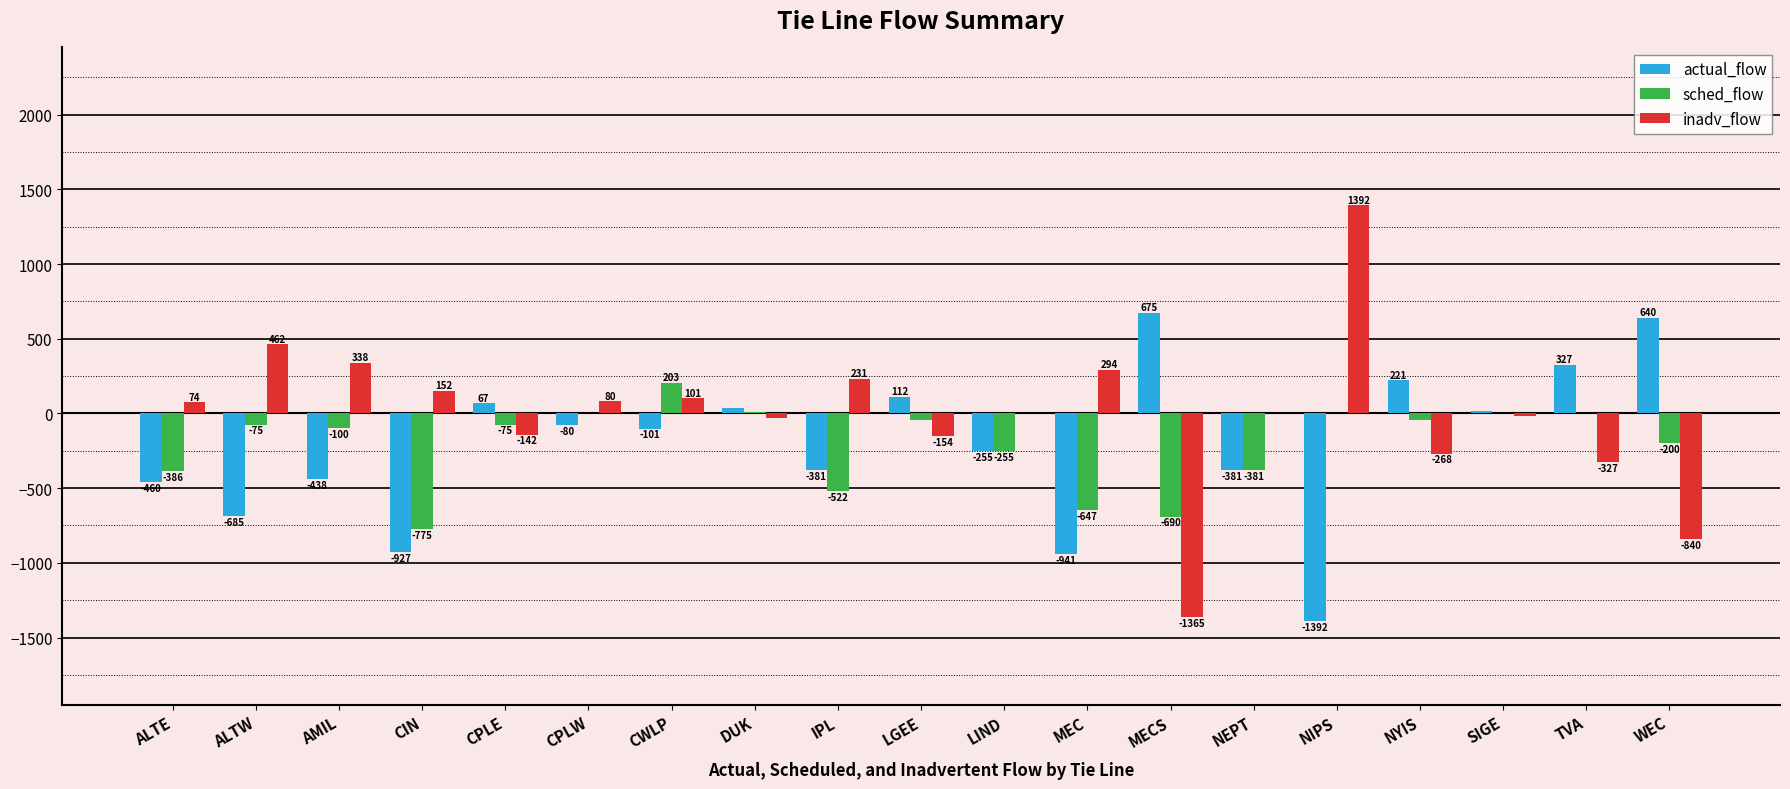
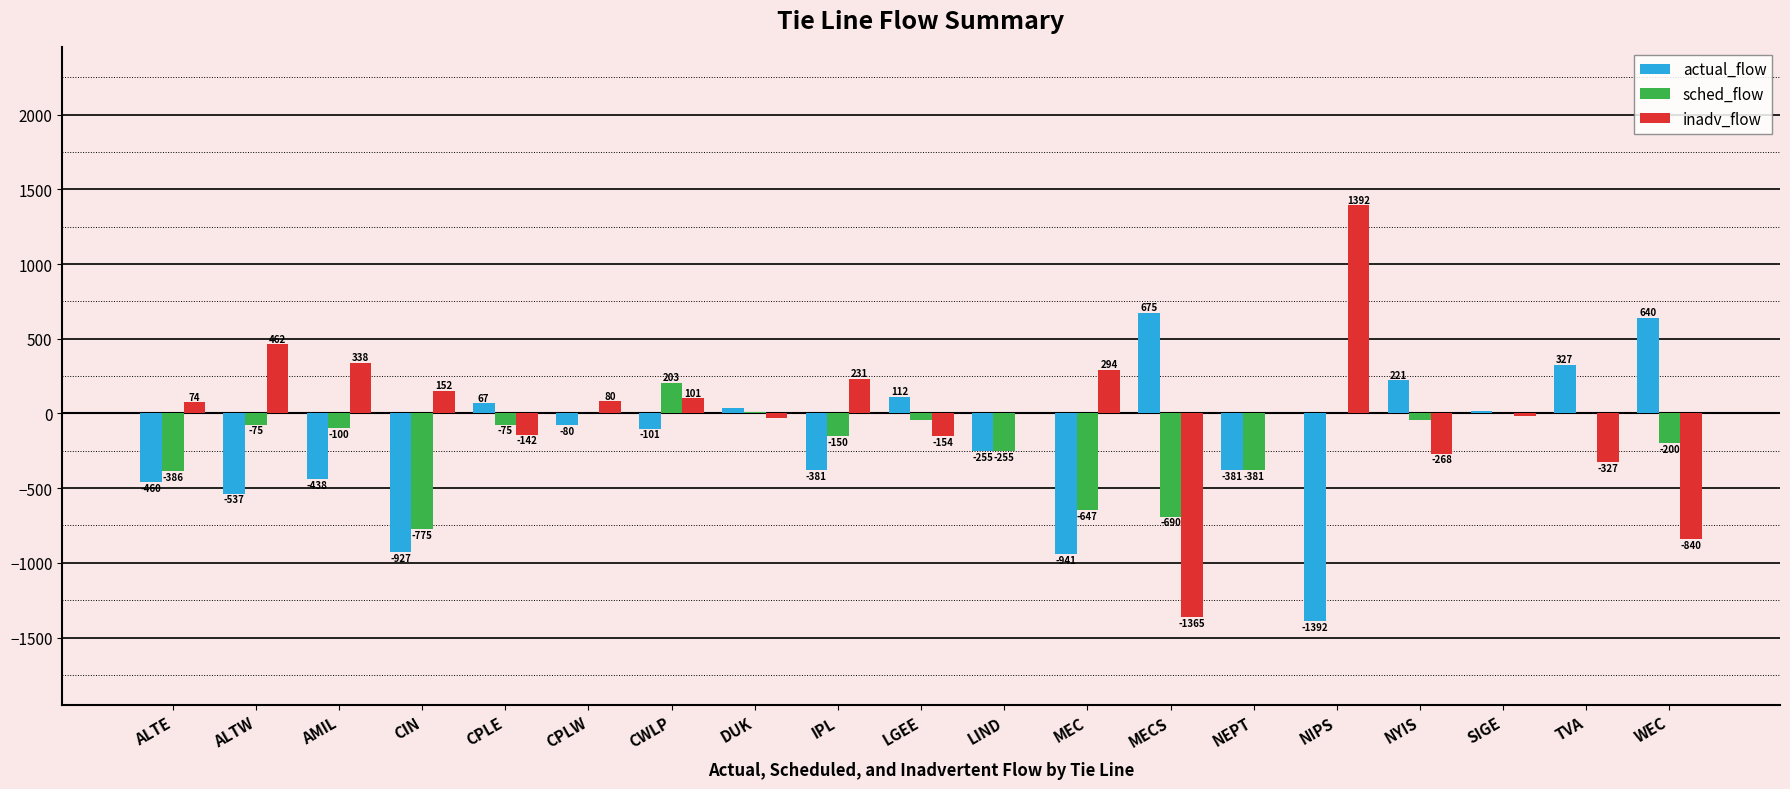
  {
    "actual_flow": {
      "ALTE": -460,
-     "ALTW": -685,
+     "ALTW": -537,
      "AMIL": -438,
      "CIN": -927,
      "CPLE": 67,
      "CPLW": -80,
      "CWLP": -101,
      "IPL": -381,
      "LGEE": 112,
      "LIND": -255,
      "MEC": -941,
      "MECS": 675,
      "NEPT": -381,
      "NIPS": -1392,
      "NYIS": 221,
      "TVA": 327,
      "WEC": 640
    },
    "sched_flow": {
      "ALTE": -386,
      "ALTW": -75,
      "AMIL": -100,
      "CIN": -775,
      "CPLE": -75,
      "CWLP": 203,
-     "IPL": -522,
+     "IPL": -150,
      "LIND": -255,
      "MEC": -647,
      "MECS": -690,
      "NEPT": -381,
      "WEC": -200
    },
    "inadv_flow": {
      "ALTE": 74,
      "ALTW": 462,
      "AMIL": 338,
      "CIN": 152,
      "CPLE": -142,
      "CPLW": 80,
      "CWLP": 101,
      "IPL": 231,
      "LGEE": -154,
      "MEC": 294,
      "MECS": -1365,
      "NIPS": 1392,
      "NYIS": -268,
      "TVA": -327,
      "WEC": -840
    }
  }
